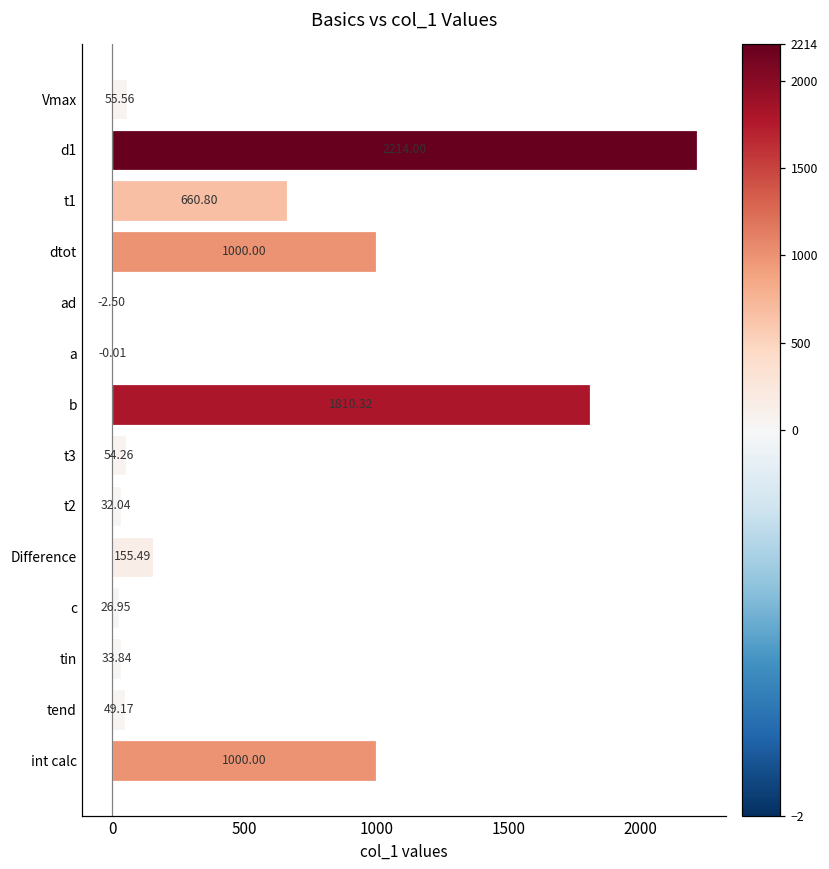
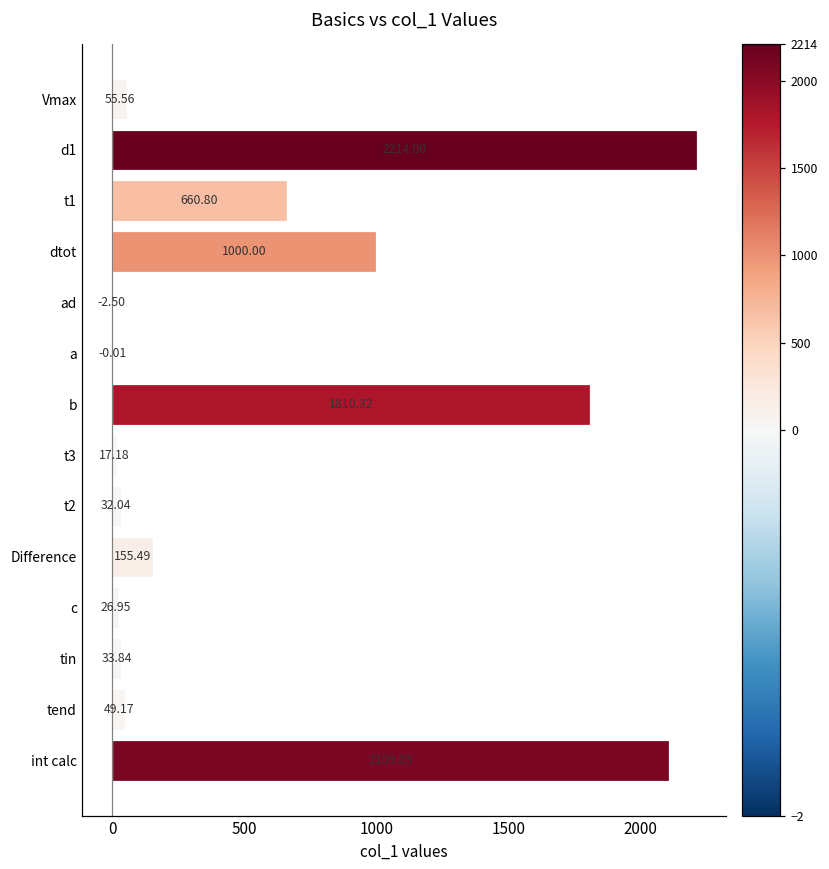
  {
    "Vmax": 55.56,
    "d1": 2214.00,
    "t1": 660.80,
    "dtot": 1000.00,
    "ad": -2.50,
    "a": -0.01,
    "b": 1810.32,
-   "t3": 54.26,
+   "t3": 17.18,
    "t2": 32.04,
    "Difference": 155.49,
    "c": 26.95,
    "tin": 33.84,
    "tend": 49.17,
-   "int calc": 1000.00
+   "int calc": 2109.03
  }
